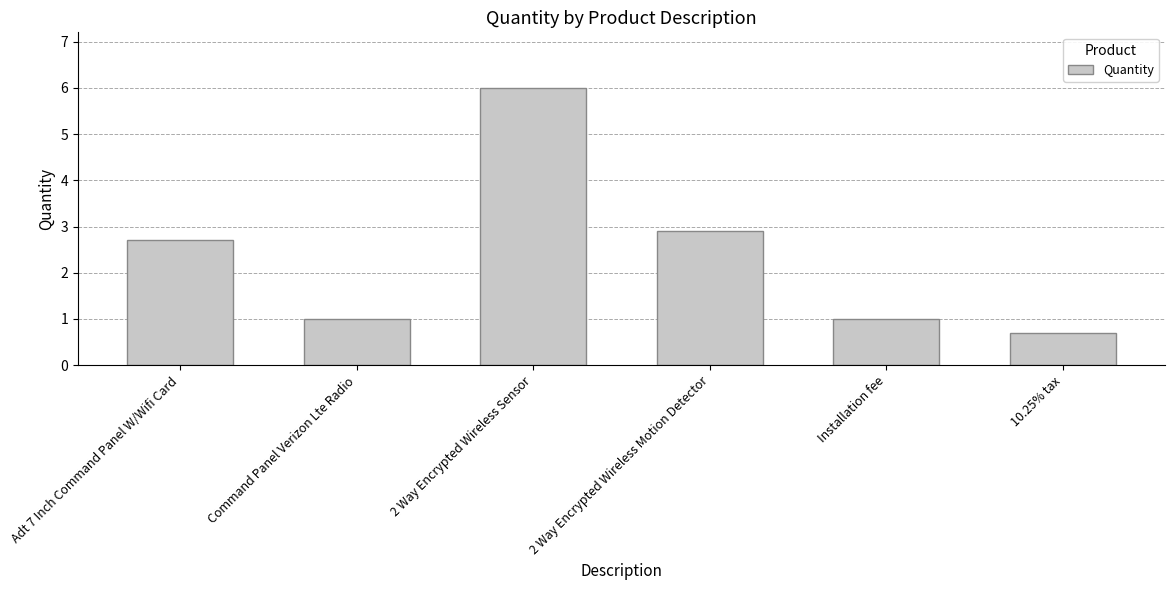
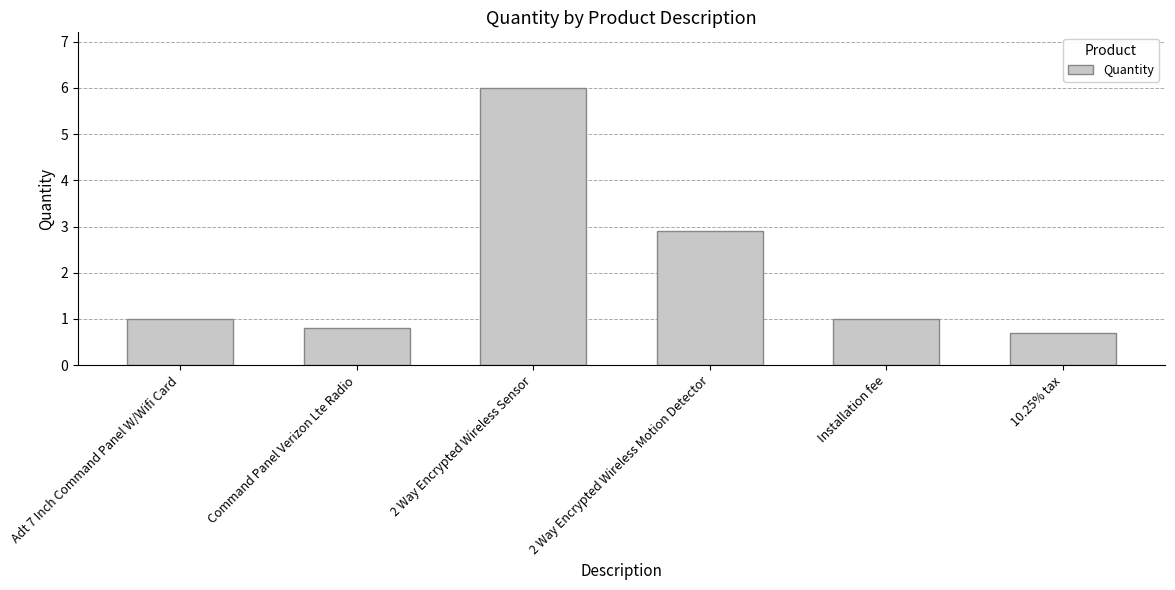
  {
-   "Adt 7 Inch Command Panel W/Wifi Card": 2.7,
-   "Command Panel Verizon Lte Radio": 1.0,
+   "Adt 7 Inch Command Panel W/Wifi Card": 1.0,
+   "Command Panel Verizon Lte Radio": 0.8,
    "2 Way Encrypted Wireless Sensor": 6.0,
    "2 Way Encrypted Wireless Motion Detector": 2.9,
    "Installation fee": 1.0,
    "10.25% tax": 0.7
  }
